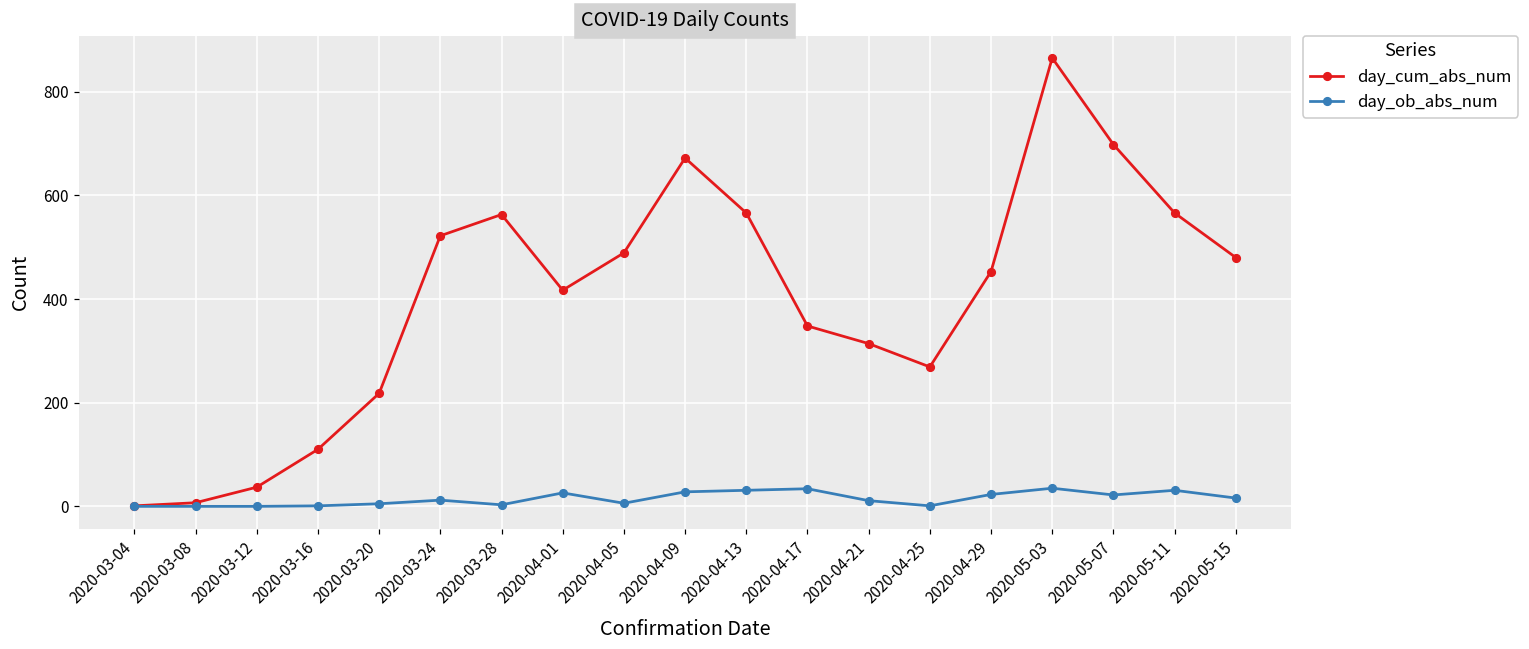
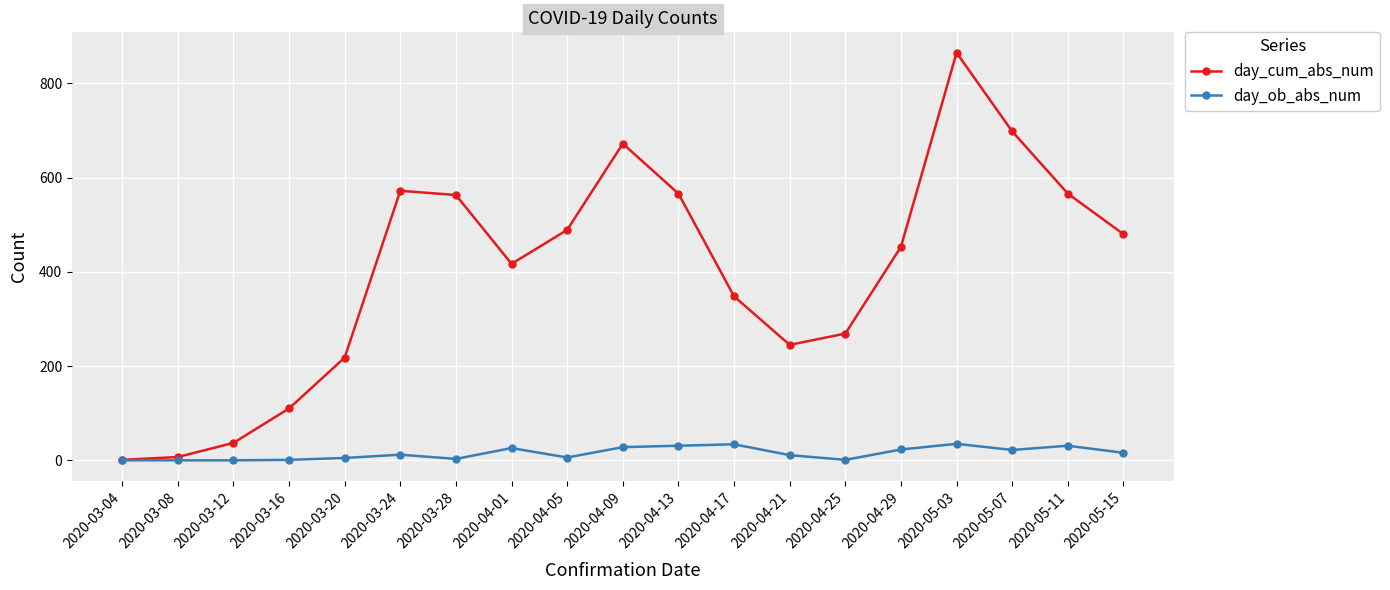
  {
    "day_cum_abs_num": {
      "2020-03-08": 10,
      "2020-03-12": 40,
      "2020-03-16": 110,
      "2020-03-20": 220,
-     "2020-03-24": 520,
+     "2020-03-24": 570,
      "2020-03-28": 560,
      "2020-04-01": 420,
      "2020-04-05": 490,
      "2020-04-09": 670,
      "2020-04-13": 570,
      "2020-04-17": 350,
-     "2020-04-21": 310,
+     "2020-04-21": 250,
      "2020-04-25": 270,
      "2020-04-29": 450,
      "2020-05-03": 870,
      "2020-05-07": 700,
      "2020-05-11": 570,
      "2020-05-15": 480
    },
    "day_ob_abs_num": {
      "2020-03-08": 0,
      "2020-03-12": 0,
      "2020-03-16": 0,
      "2020-03-20": 10,
      "2020-03-24": 10,
      "2020-03-28": 0,
      "2020-04-01": 30,
      "2020-04-05": 10,
      "2020-04-09": 30,
      "2020-04-13": 30,
      "2020-04-17": 30,
      "2020-04-21": 10,
      "2020-04-25": 0,
      "2020-04-29": 20,
      "2020-05-03": 40,
      "2020-05-07": 20,
      "2020-05-11": 30,
      "2020-05-15": 20
    }
  }
